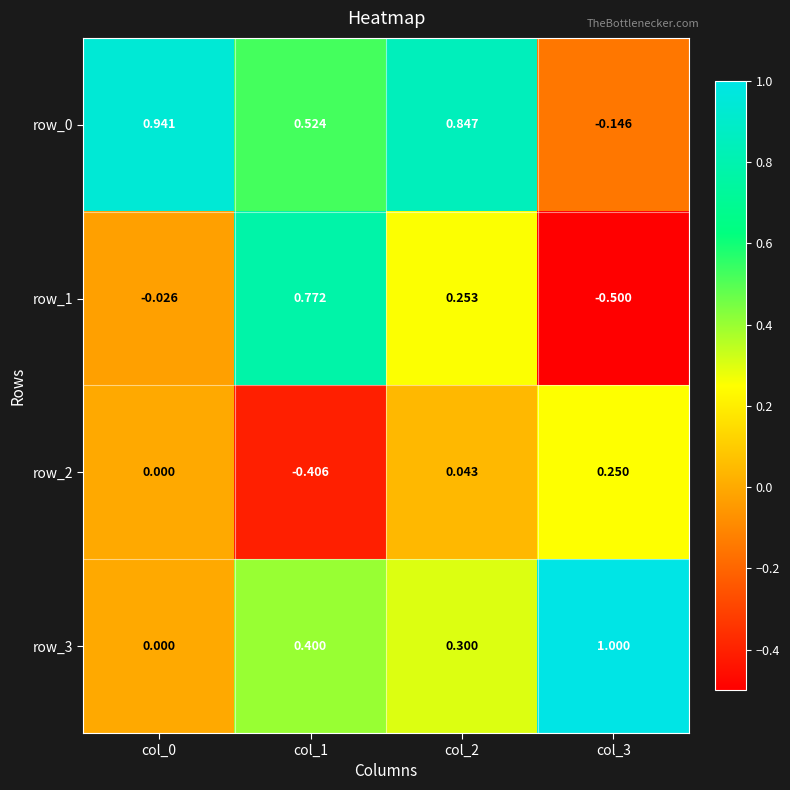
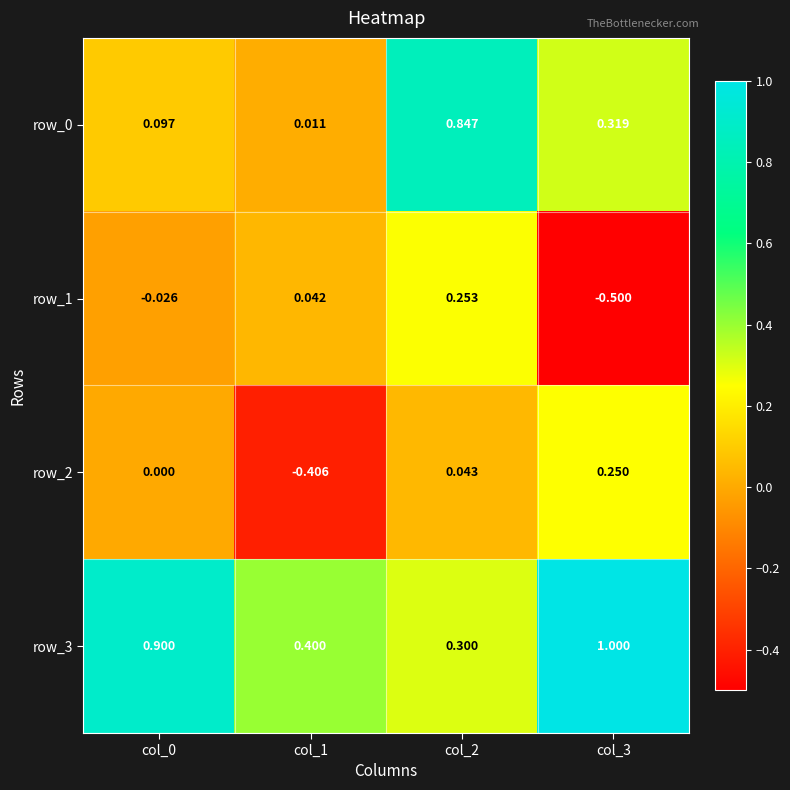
  {
    "row_0": {
-     "col_0": 0.941,
-     "col_1": 0.524,
+     "col_0": 0.097,
+     "col_1": 0.011,
      "col_2": 0.847,
-     "col_3": -0.146
+     "col_3": 0.319
    },
    "row_1": {
      "col_0": -0.026,
-     "col_1": 0.772,
+     "col_1": 0.042,
      "col_2": 0.253,
      "col_3": -0.500
    },
    "row_2": {
      "col_0": 0.000,
      "col_1": -0.406,
      "col_2": 0.043,
      "col_3": 0.250
    },
    "row_3": {
-     "col_0": 0.000,
+     "col_0": 0.900,
      "col_1": 0.400,
      "col_2": 0.300,
      "col_3": 1.000
    }
  }
